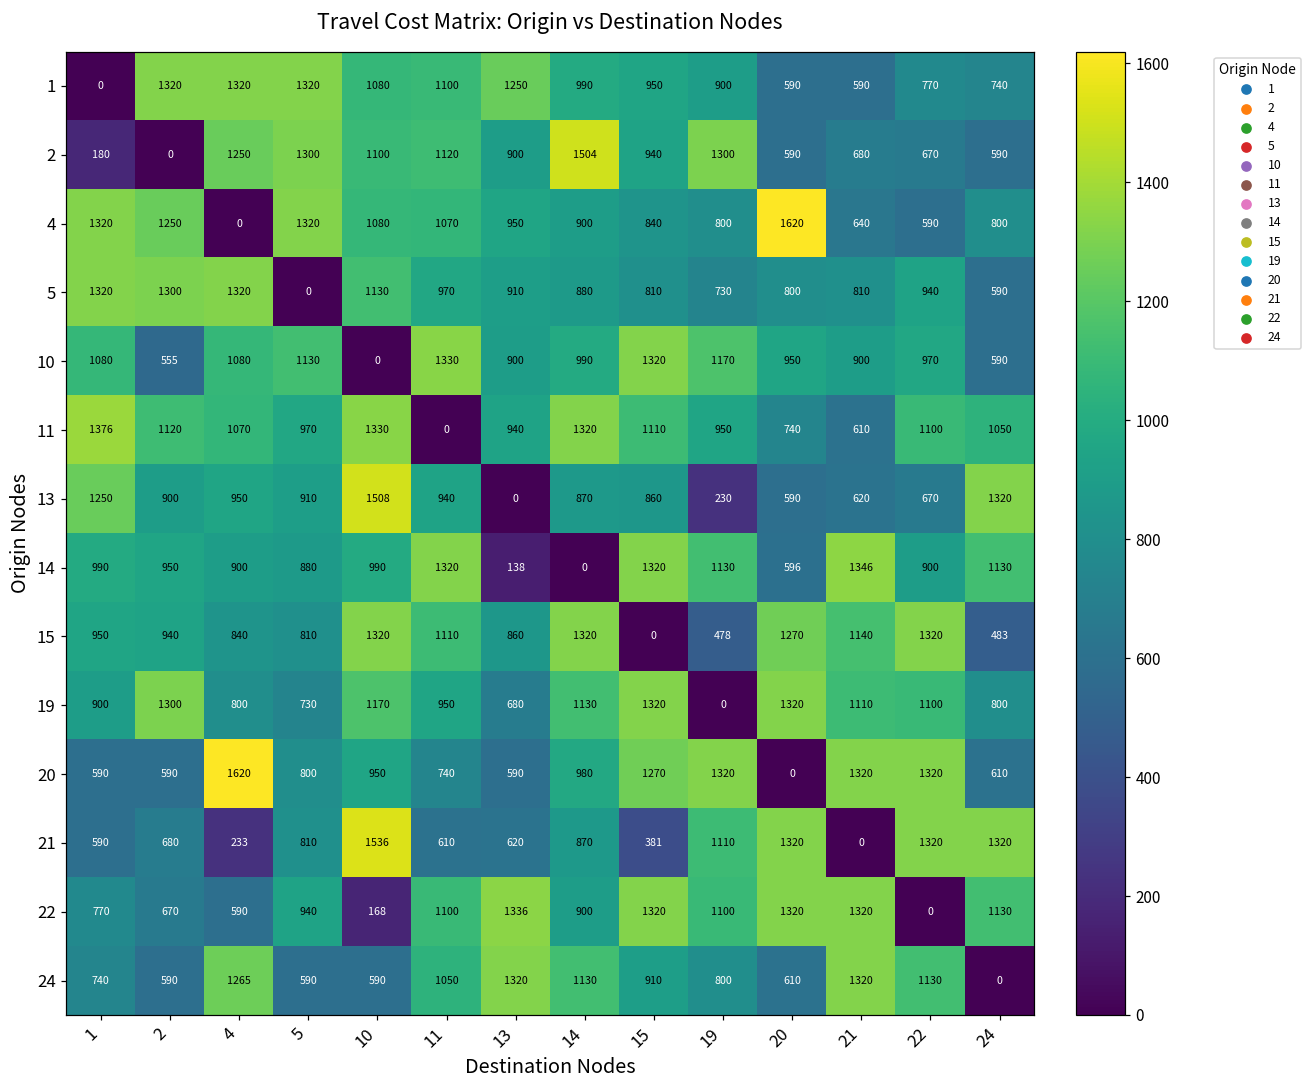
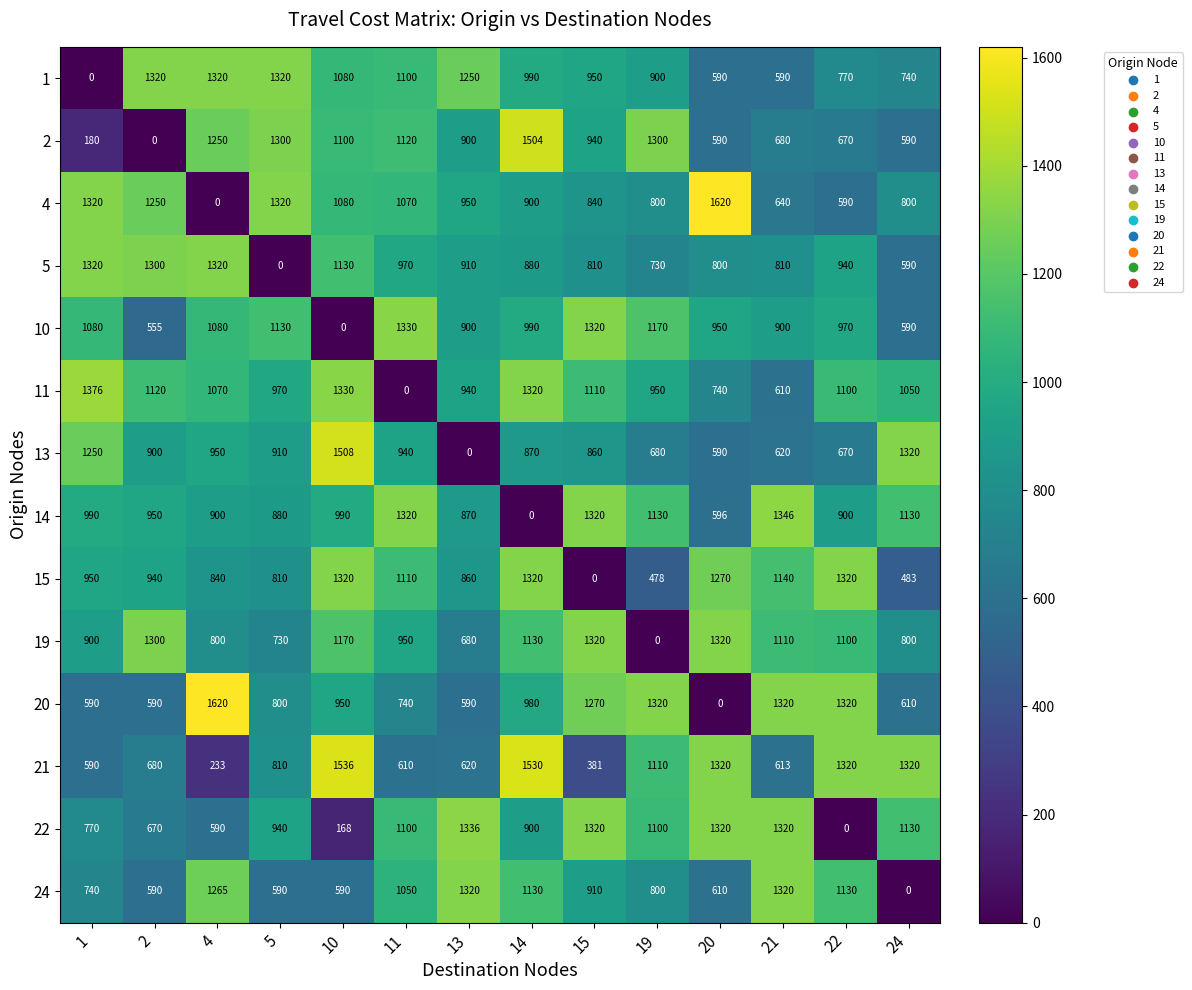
  {
    "1": {
      "1": 0,
      "2": 1320,
      "4": 1320,
      "5": 1320,
      "10": 1080,
      "11": 1100,
      "13": 1250,
      "14": 990,
      "15": 950,
      "19": 900,
      "20": 590,
      "21": 590,
      "22": 770,
      "24": 740
    },
    "2": {
      "1": 180,
      "2": 0,
      "4": 1250,
      "5": 1300,
      "10": 1100,
      "11": 1120,
      "13": 900,
      "14": 1504,
      "15": 940,
      "19": 1300,
      "20": 590,
      "21": 680,
      "22": 670,
      "24": 590
    },
    "4": {
      "1": 1320,
      "2": 1250,
      "4": 0,
      "5": 1320,
      "10": 1080,
      "11": 1070,
      "13": 950,
      "14": 900,
      "15": 840,
      "19": 800,
      "20": 1620,
      "21": 640,
      "22": 590,
      "24": 800
    },
    "5": {
      "1": 1320,
      "2": 1300,
      "4": 1320,
      "5": 0,
      "10": 1130,
      "11": 970,
      "13": 910,
      "14": 880,
      "15": 810,
      "19": 730,
      "20": 800,
      "21": 810,
      "22": 940,
      "24": 590
    },
    "10": {
      "1": 1080,
      "2": 555,
      "4": 1080,
      "5": 1130,
      "10": 0,
      "11": 1330,
      "13": 900,
      "14": 990,
      "15": 1320,
      "19": 1170,
      "20": 950,
      "21": 900,
      "22": 970,
      "24": 590
    },
    "11": {
      "1": 1376,
      "2": 1120,
      "4": 1070,
      "5": 970,
      "10": 1330,
      "11": 0,
      "13": 940,
      "14": 1320,
      "15": 1110,
      "19": 950,
      "20": 740,
      "21": 610,
      "22": 1100,
      "24": 1050
    },
    "13": {
      "1": 1250,
      "2": 900,
      "4": 950,
      "5": 910,
      "10": 1508,
      "11": 940,
      "13": 0,
      "14": 870,
      "15": 860,
-     "19": 230,
+     "19": 680,
      "20": 590,
      "21": 620,
      "22": 670,
      "24": 1320
    },
    "14": {
      "1": 990,
      "2": 950,
      "4": 900,
      "5": 880,
      "10": 990,
      "11": 1320,
-     "13": 138,
+     "13": 870,
      "14": 0,
      "15": 1320,
      "19": 1130,
      "20": 596,
      "21": 1346,
      "22": 900,
      "24": 1130
    },
    "15": {
      "1": 950,
      "2": 940,
      "4": 840,
      "5": 810,
      "10": 1320,
      "11": 1110,
      "13": 860,
      "14": 1320,
      "15": 0,
      "19": 478,
      "20": 1270,
      "21": 1140,
      "22": 1320,
      "24": 483
    },
    "19": {
      "1": 900,
      "2": 1300,
      "4": 800,
      "5": 730,
      "10": 1170,
      "11": 950,
      "13": 680,
      "14": 1130,
      "15": 1320,
      "19": 0,
      "20": 1320,
      "21": 1110,
      "22": 1100,
      "24": 800
    },
    "20": {
      "1": 590,
      "2": 590,
      "4": 1620,
      "5": 800,
      "10": 950,
      "11": 740,
      "13": 590,
      "14": 980,
      "15": 1270,
      "19": 1320,
      "20": 0,
      "21": 1320,
      "22": 1320,
      "24": 610
    },
    "21": {
      "1": 590,
      "2": 680,
      "4": 233,
      "5": 810,
      "10": 1536,
      "11": 610,
      "13": 620,
-     "14": 870,
+     "14": 1530,
      "15": 381,
      "19": 1110,
      "20": 1320,
-     "21": 0,
+     "21": 613,
      "22": 1320,
      "24": 1320
    },
    "22": {
      "1": 770,
      "2": 670,
      "4": 590,
      "5": 940,
      "10": 168,
      "11": 1100,
      "13": 1336,
      "14": 900,
      "15": 1320,
      "19": 1100,
      "20": 1320,
      "21": 1320,
      "22": 0,
      "24": 1130
    },
    "24": {
      "1": 740,
      "2": 590,
      "4": 1265,
      "5": 590,
      "10": 590,
      "11": 1050,
      "13": 1320,
      "14": 1130,
      "15": 910,
      "19": 800,
      "20": 610,
      "21": 1320,
      "22": 1130,
      "24": 0
    }
  }
